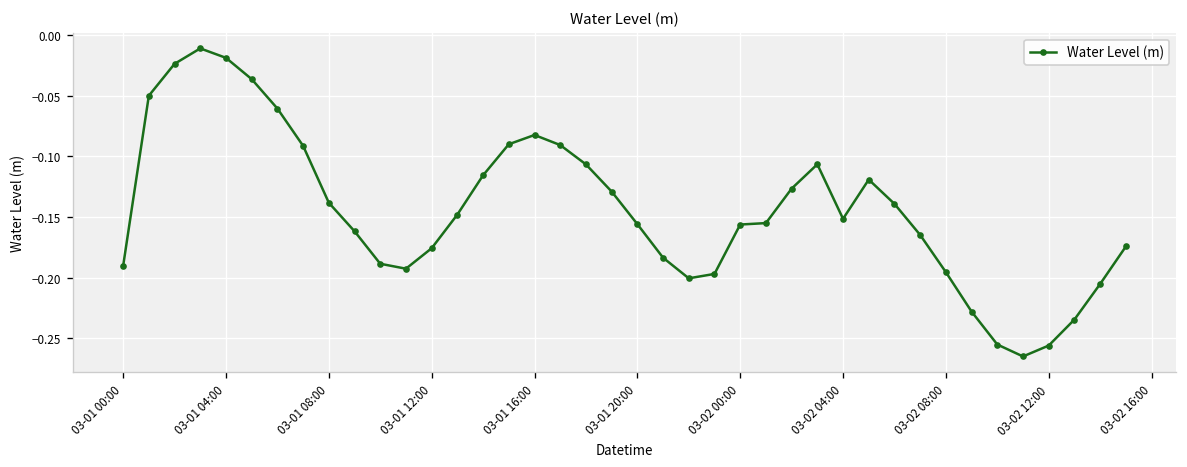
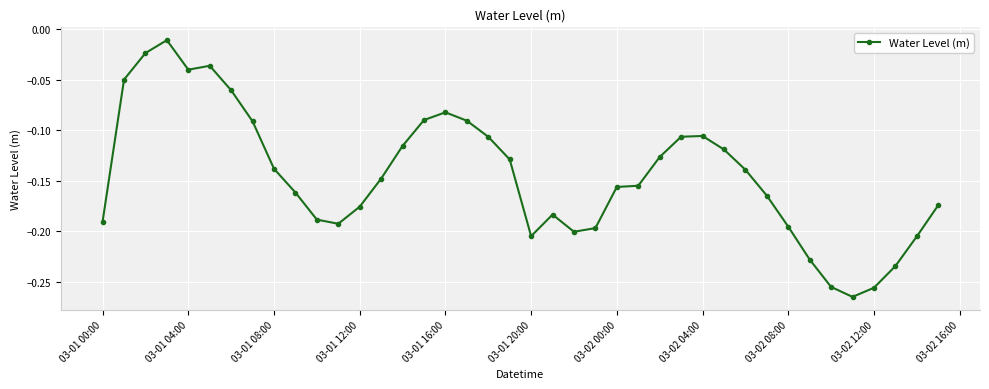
  {
    "03-01 00:00": -0.190,
-   "03-01 04:00": -0.019,
+   "03-01 04:00": -0.040,
    "03-01 08:00": -0.138,
    "03-01 12:00": -0.176,
    "03-01 16:00": -0.082,
-   "03-01 20:00": -0.156,
+   "03-01 20:00": -0.205,
    "03-02 00:00": -0.156,
-   "03-02 04:00": -0.151,
+   "03-02 04:00": -0.106,
    "03-02 08:00": -0.195,
    "03-02 12:00": -0.256
  }
